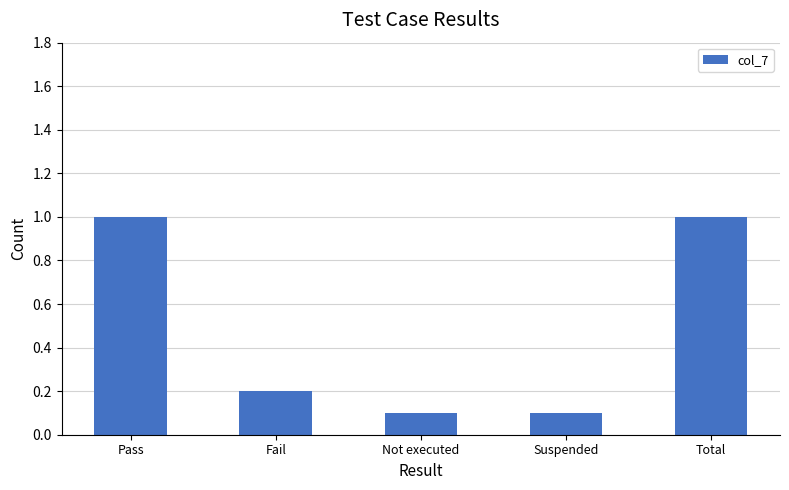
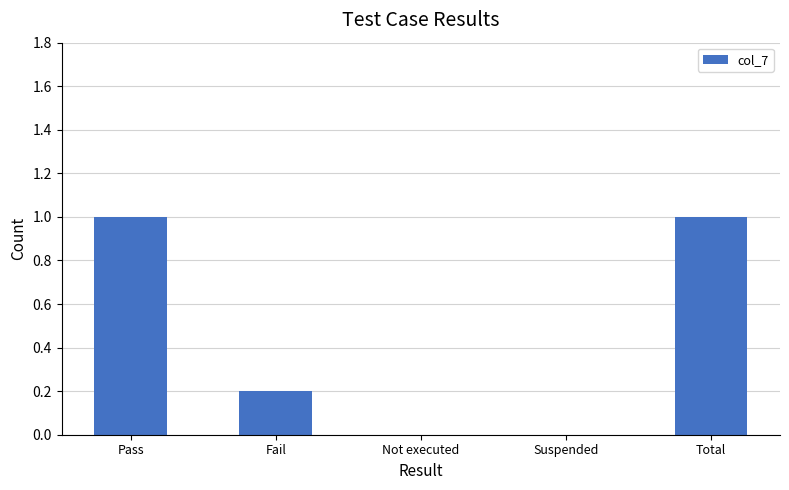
  {
    "Pass": 1.0,
    "Fail": 0.2,
-   "Not executed": 0.1,
-   "Suspended": 0.1,
+   "Not executed": 0.0,
+   "Suspended": 0.0,
    "Total": 1.0
  }
